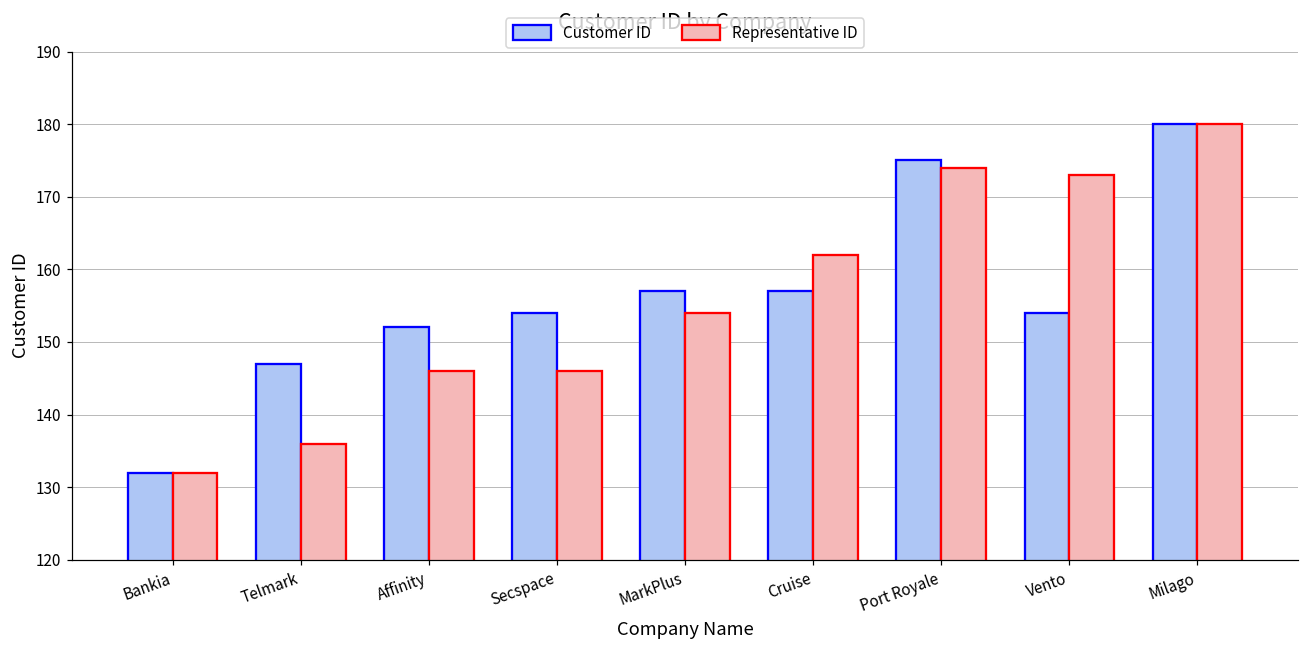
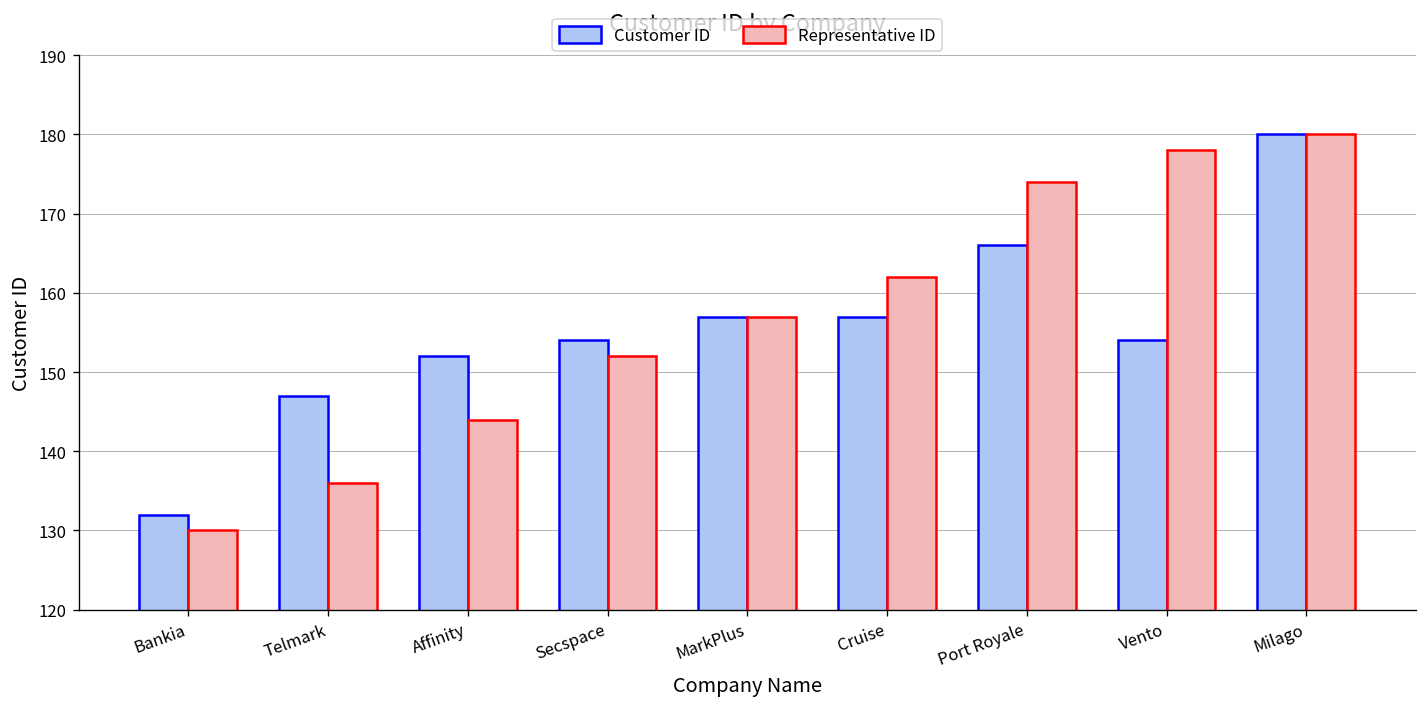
  {
    "Customer ID": {
      "Bankia": 132,
      "Telmark": 147,
      "Affinity": 152,
      "Secspace": 154,
      "MarkPlus": 157,
      "Cruise": 157,
-     "Port Royale": 175,
+     "Port Royale": 166,
      "Vento": 154,
      "Milago": 180
    },
    "Representative ID": {
-     "Bankia": 132,
+     "Bankia": 130,
      "Telmark": 136,
-     "Affinity": 146,
-     "Secspace": 146,
-     "MarkPlus": 154,
+     "Affinity": 144,
+     "Secspace": 152,
+     "MarkPlus": 157,
      "Cruise": 162,
      "Port Royale": 174,
-     "Vento": 173,
+     "Vento": 178,
      "Milago": 180
    }
  }
